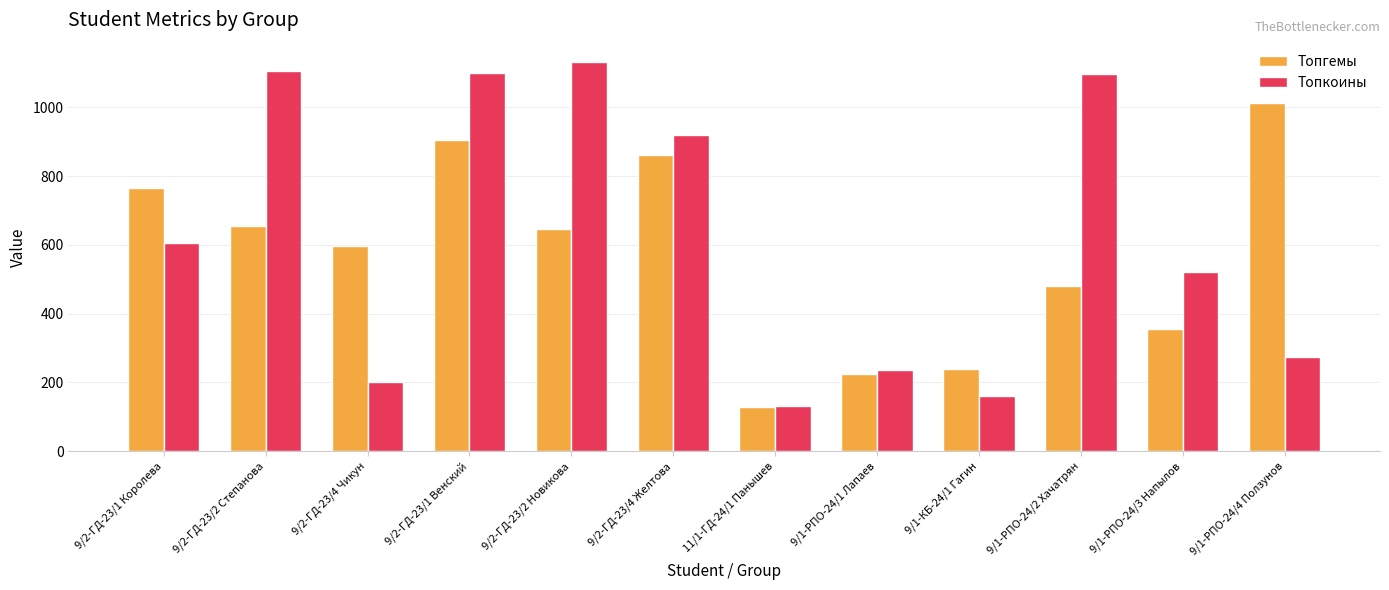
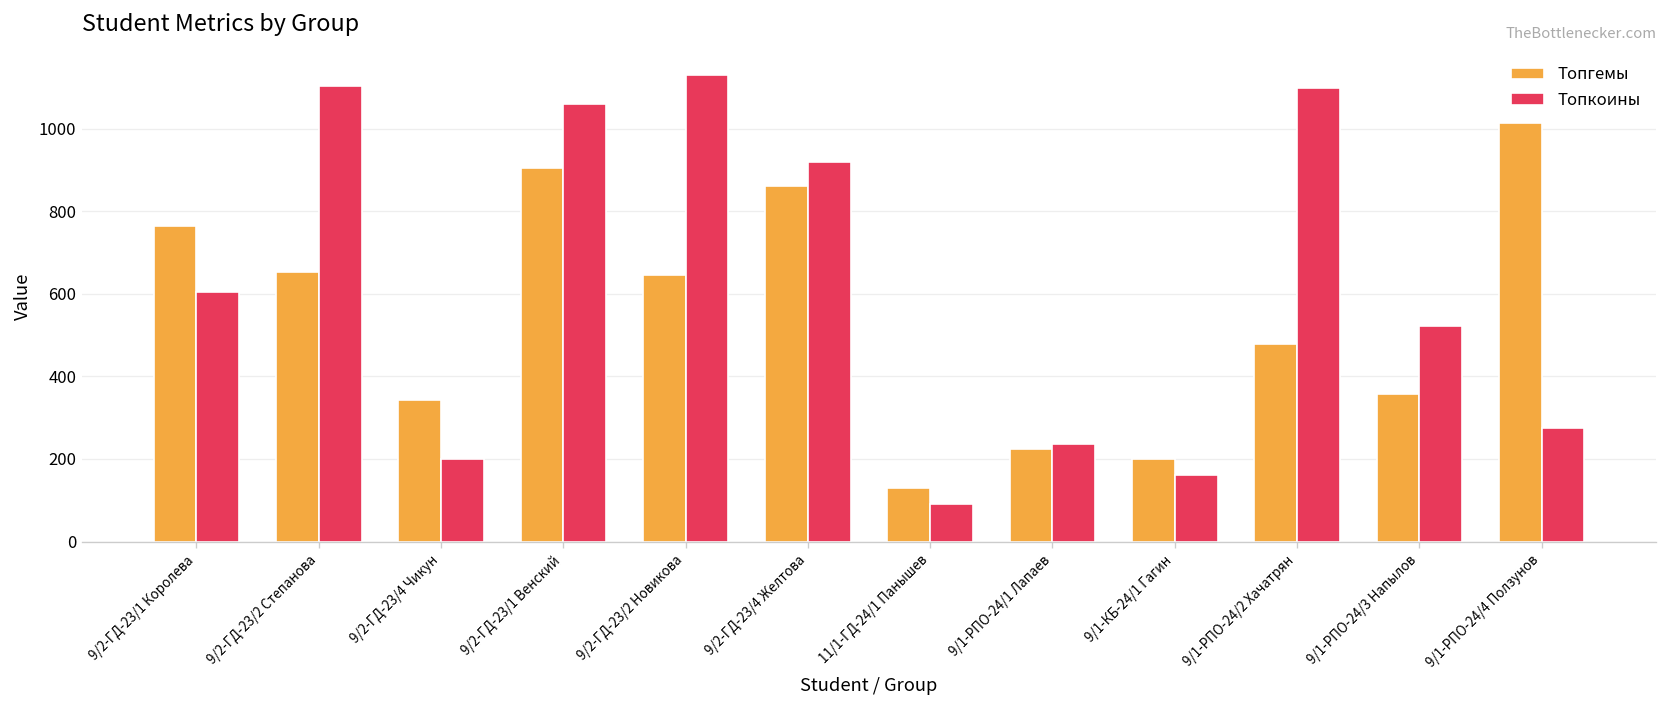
  {
    "Топгемы": {
      "9/2-ГД-23/1 Королева": 760,
      "9/2-ГД-23/2 Степанова": 650,
-     "9/2-ГД-23/4 Чикун": 600,
+     "9/2-ГД-23/4 Чикун": 340,
      "9/2-ГД-23/1 Венский": 900,
      "9/2-ГД-23/2 Новикова": 650,
      "9/2-ГД-23/4 Желтова": 860,
      "11/1-ГД-24/1 Панышев": 130,
      "9/1-РПО-24/1 Лапаев": 220,
-     "9/1-КБ-24/1 Гагин": 240,
+     "9/1-КБ-24/1 Гагин": 200,
      "9/1-РПО-24/2 Хачатрян": 480,
      "9/1-РПО-24/3 Напылов": 360,
      "9/1-РПО-24/4 Ползунов": 1010
    },
    "Топкоины": {
      "9/2-ГД-23/1 Королева": 600,
      "9/2-ГД-23/2 Степанова": 1100,
      "9/2-ГД-23/4 Чикун": 200,
-     "9/2-ГД-23/1 Венский": 1100,
+     "9/2-ГД-23/1 Венский": 1060,
      "9/2-ГД-23/2 Новикова": 1130,
      "9/2-ГД-23/4 Желтова": 920,
-     "11/1-ГД-24/1 Панышев": 130,
+     "11/1-ГД-24/1 Панышев": 90,
      "9/1-РПО-24/1 Лапаев": 240,
      "9/1-КБ-24/1 Гагин": 160,
      "9/1-РПО-24/2 Хачатрян": 1100,
      "9/1-РПО-24/3 Напылов": 520,
      "9/1-РПО-24/4 Ползунов": 270
    }
  }
